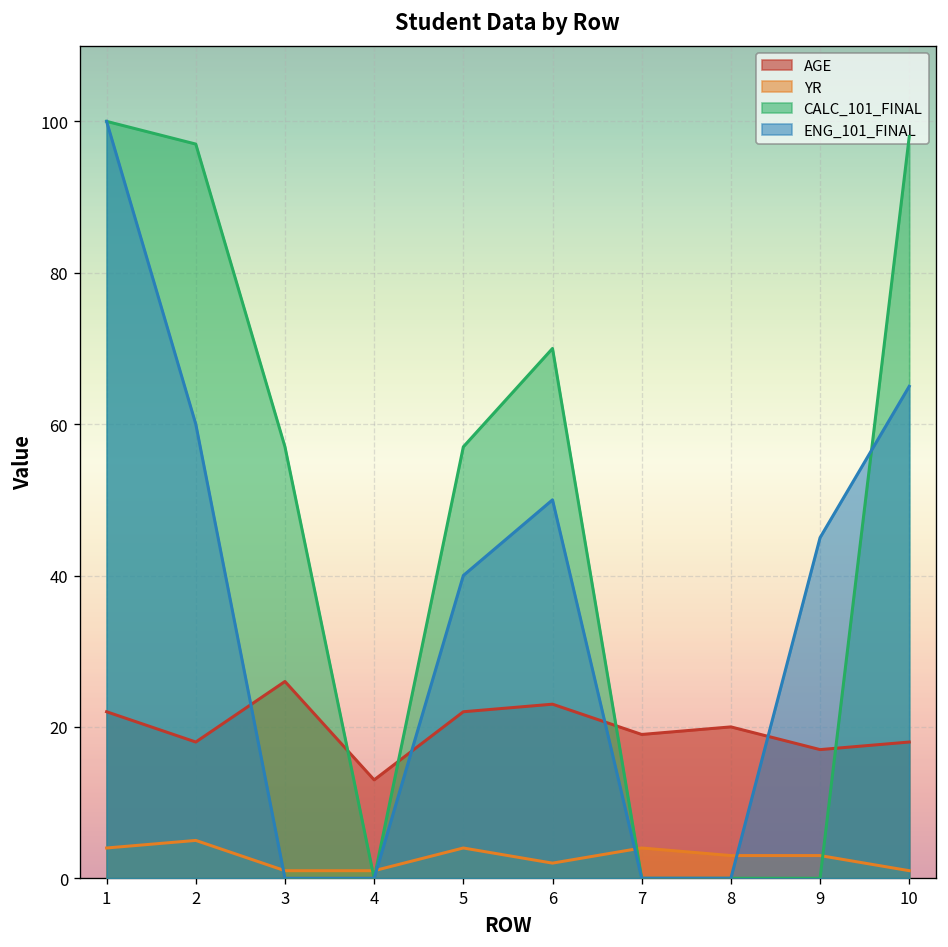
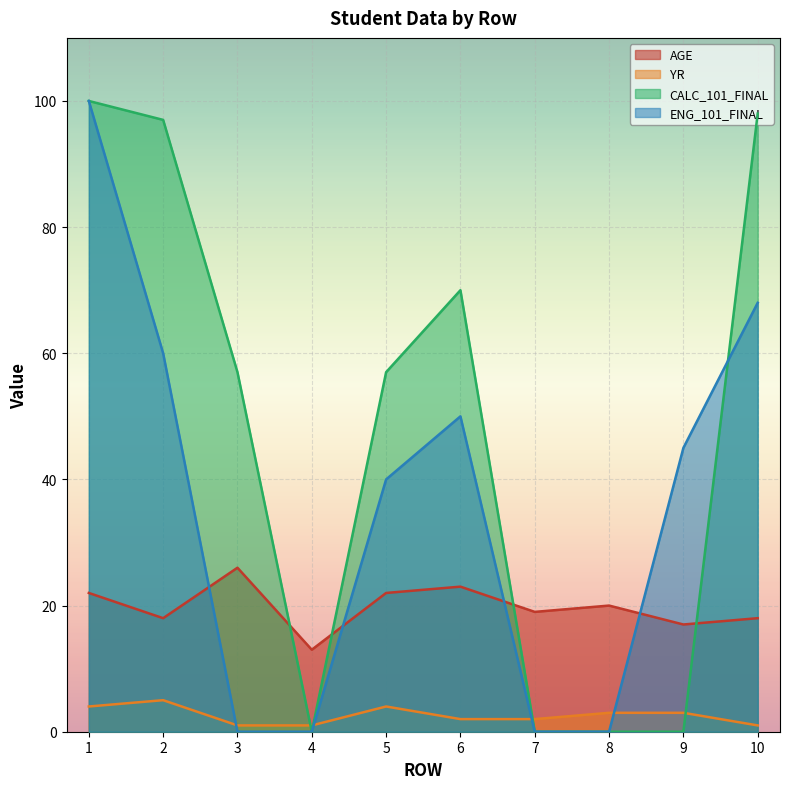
  {
    "AGE": {
      "1": 22,
      "2": 18,
      "3": 26,
      "4": 13,
      "5": 22,
      "6": 23,
      "7": 19,
      "8": 20,
      "9": 17,
      "10": 18
    },
    "YR": {
      "1": 4,
      "2": 5,
      "3": 1,
      "4": 1,
      "5": 4,
      "6": 2,
-     "7": 4,
+     "7": 2,
      "8": 3,
      "9": 3,
      "10": 1
    },
    "CALC_101_FINAL": {
      "2": 97,
      "3": 57,
      "5": 57,
      "6": 70,
      "9": 0
    },
    "ENG_101_FINAL": {
      "2": 60,
      "3": 0,
      "5": 40,
      "6": 50,
      "9": 45,
-     "10": 65
+     "10": 68
    }
  }
